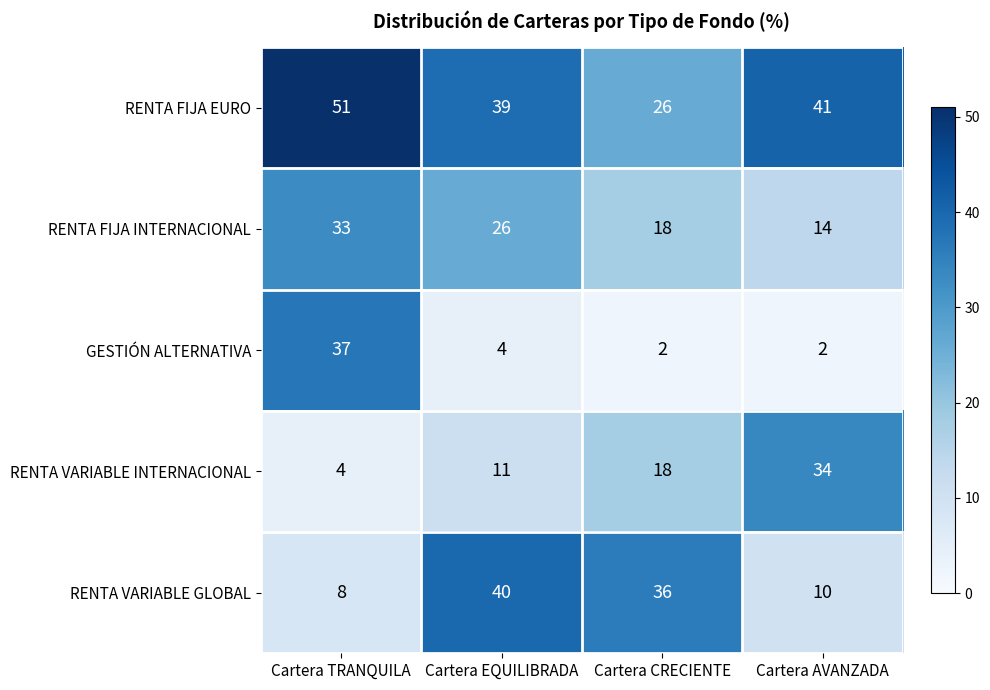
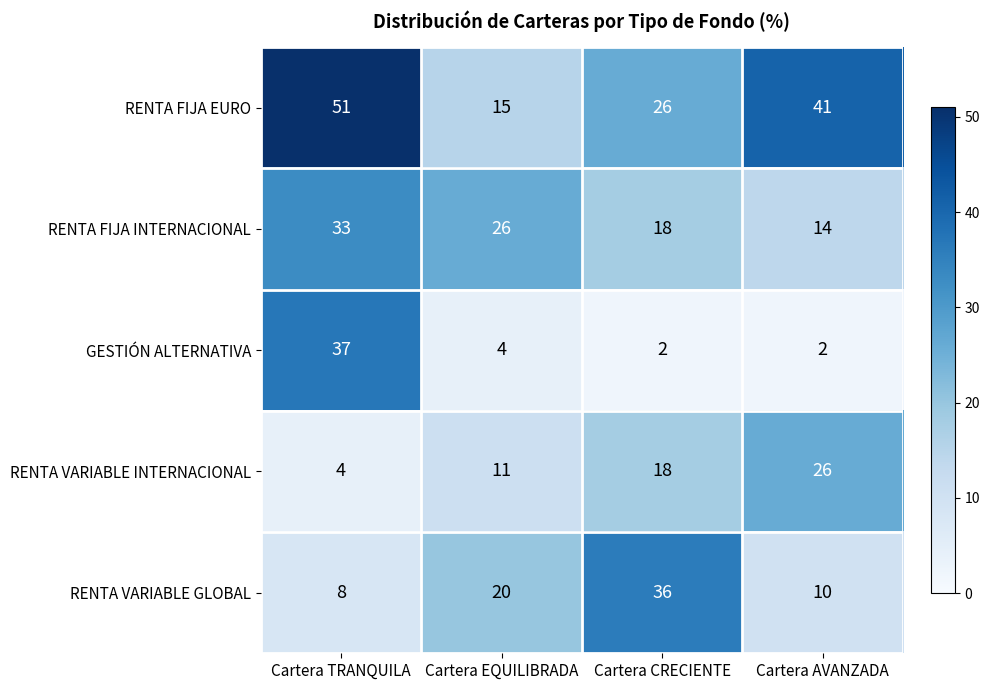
  {
    "RENTA FIJA EURO": {
      "Cartera TRANQUILA": 51,
-     "Cartera EQUILIBRADA": 39,
+     "Cartera EQUILIBRADA": 15,
      "Cartera CRECIENTE": 26,
      "Cartera AVANZADA": 41
    },
    "RENTA FIJA INTERNACIONAL": {
      "Cartera TRANQUILA": 33,
      "Cartera EQUILIBRADA": 26,
      "Cartera CRECIENTE": 18,
      "Cartera AVANZADA": 14
    },
    "GESTIÓN ALTERNATIVA": {
      "Cartera TRANQUILA": 37,
      "Cartera EQUILIBRADA": 4,
      "Cartera CRECIENTE": 2,
      "Cartera AVANZADA": 2
    },
    "RENTA VARIABLE INTERNACIONAL": {
      "Cartera TRANQUILA": 4,
      "Cartera EQUILIBRADA": 11,
      "Cartera CRECIENTE": 18,
-     "Cartera AVANZADA": 34
+     "Cartera AVANZADA": 26
    },
    "RENTA VARIABLE GLOBAL": {
      "Cartera TRANQUILA": 8,
-     "Cartera EQUILIBRADA": 40,
+     "Cartera EQUILIBRADA": 20,
      "Cartera CRECIENTE": 36,
      "Cartera AVANZADA": 10
    }
  }
